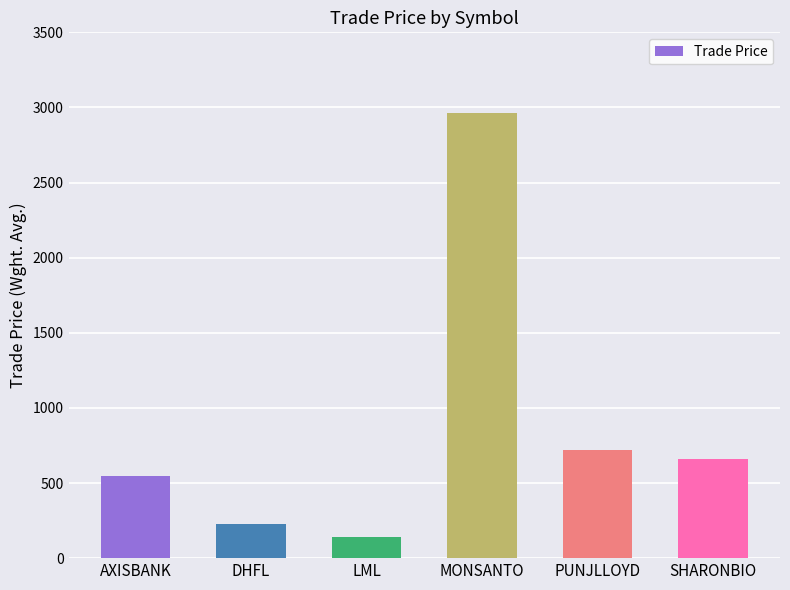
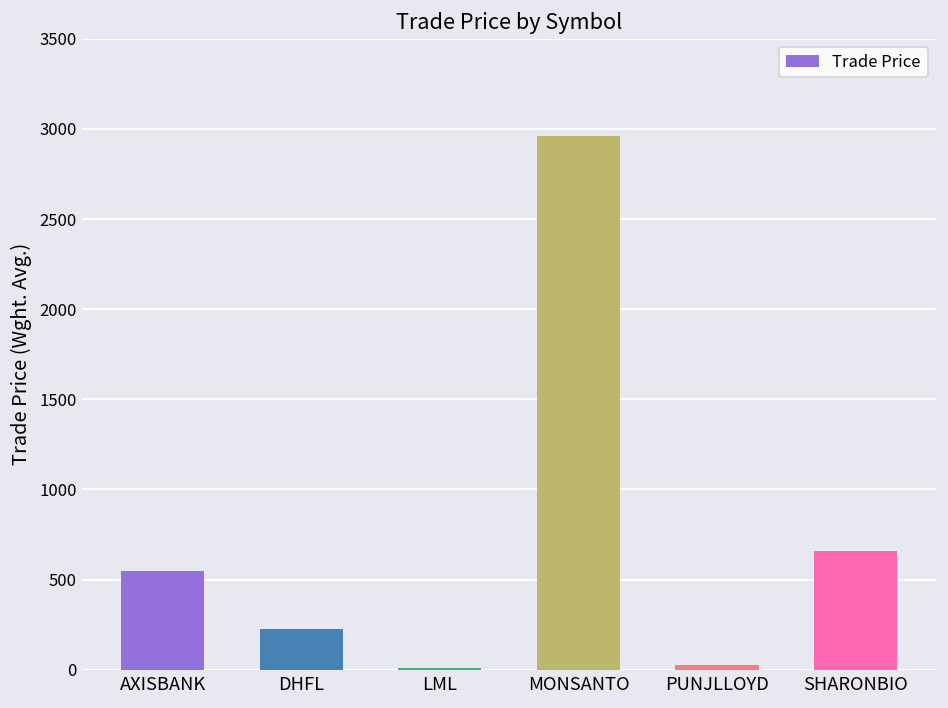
  {
    "AXISBANK": 550,
    "DHFL": 230,
-   "LML": 140,
+   "LML": 10,
    "MONSANTO": 2960,
-   "PUNJLLOYD": 720,
+   "PUNJLLOYD": 30,
    "SHARONBIO": 660
  }
